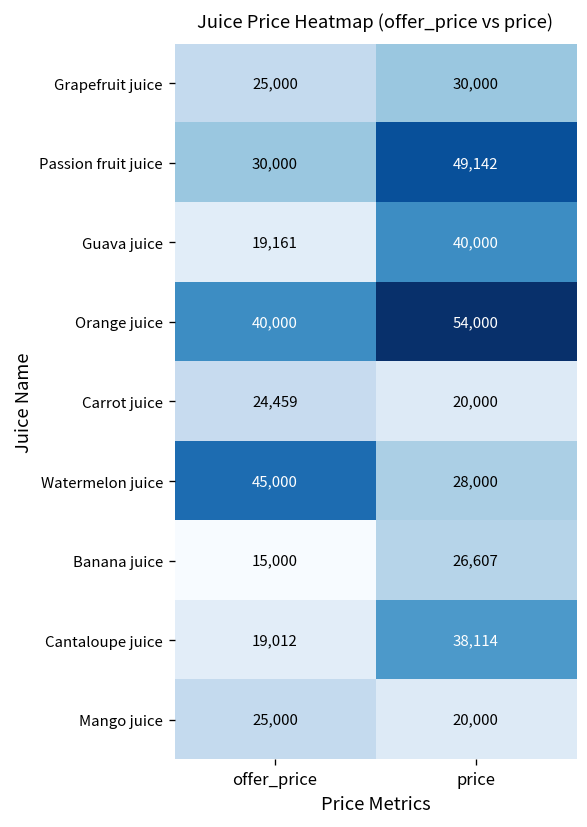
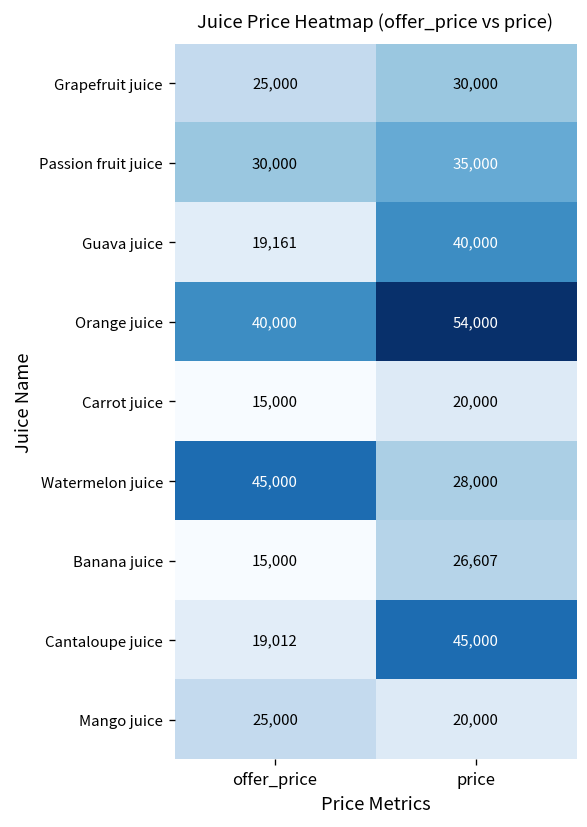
  {
    "Grapefruit juice": {
      "offer_price": "25,000",
      "price": "30,000"
    },
    "Passion fruit juice": {
      "offer_price": "30,000",
-     "price": "49,142"
+     "price": "35,000"
    },
    "Guava juice": {
      "offer_price": "19,161",
      "price": "40,000"
    },
    "Orange juice": {
      "offer_price": "40,000",
      "price": "54,000"
    },
    "Carrot juice": {
-     "offer_price": "24,459",
+     "offer_price": "15,000",
      "price": "20,000"
    },
    "Watermelon juice": {
      "offer_price": "45,000",
      "price": "28,000"
    },
    "Banana juice": {
      "offer_price": "15,000",
      "price": "26,607"
    },
    "Cantaloupe juice": {
      "offer_price": "19,012",
-     "price": "38,114"
+     "price": "45,000"
    },
    "Mango juice": {
      "offer_price": "25,000",
      "price": "20,000"
    }
  }
